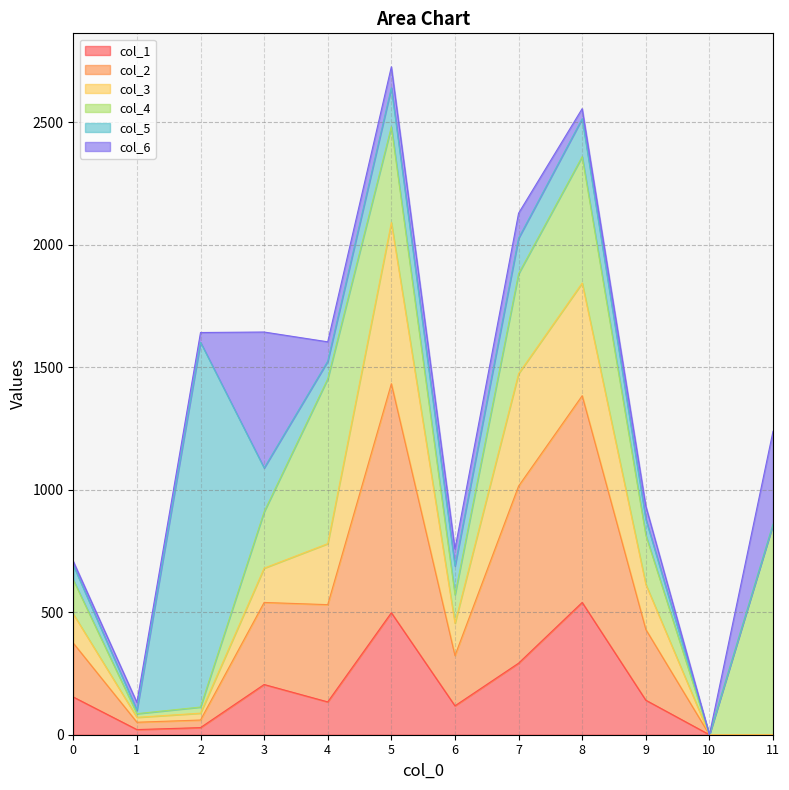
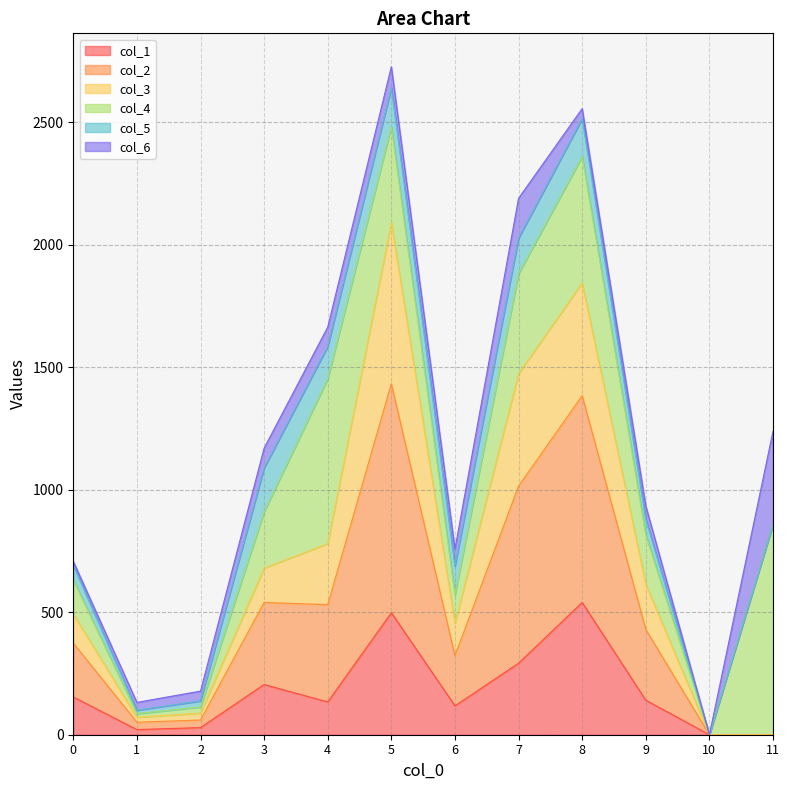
  {
    "col_4": {
      "0": 140,
      "1": 20,
      "2": 30,
      "3": 230,
      "4": 670,
      "5": 390,
      "6": 120,
      "7": 410,
      "8": 520,
      "9": 200
    },
    "col_5": {
      "0": 60,
      "1": 10,
-     "2": 1490,
+     "2": 30,
      "3": 180,
-     "4": 70,
+     "4": 130,
      "5": 160,
      "6": 120,
      "7": 150,
      "8": 160,
      "9": 70
    },
    "col_6": {
      "0": 20,
      "1": 30,
      "2": 40,
-     "3": 560,
+     "3": 80,
      "4": 80,
      "5": 90,
      "6": 70,
-     "7": 100,
+     "7": 160,
      "8": 40,
      "9": 50,
      "11": 380
    }
  }
